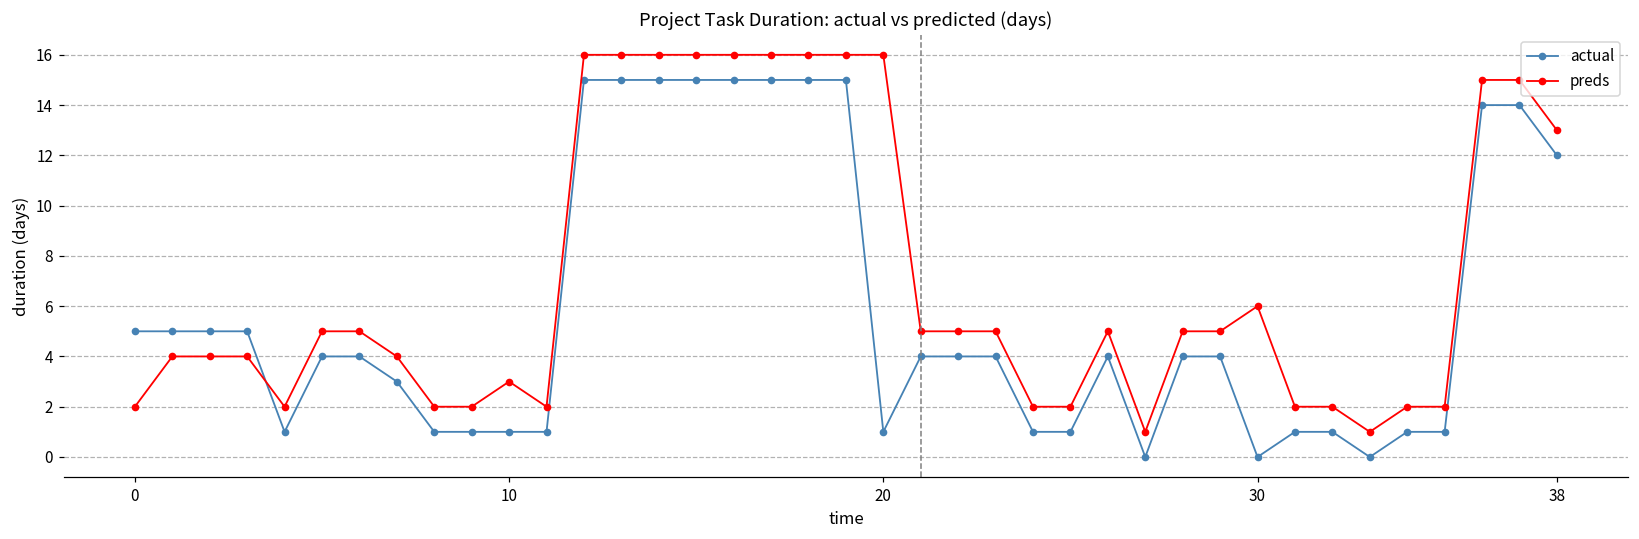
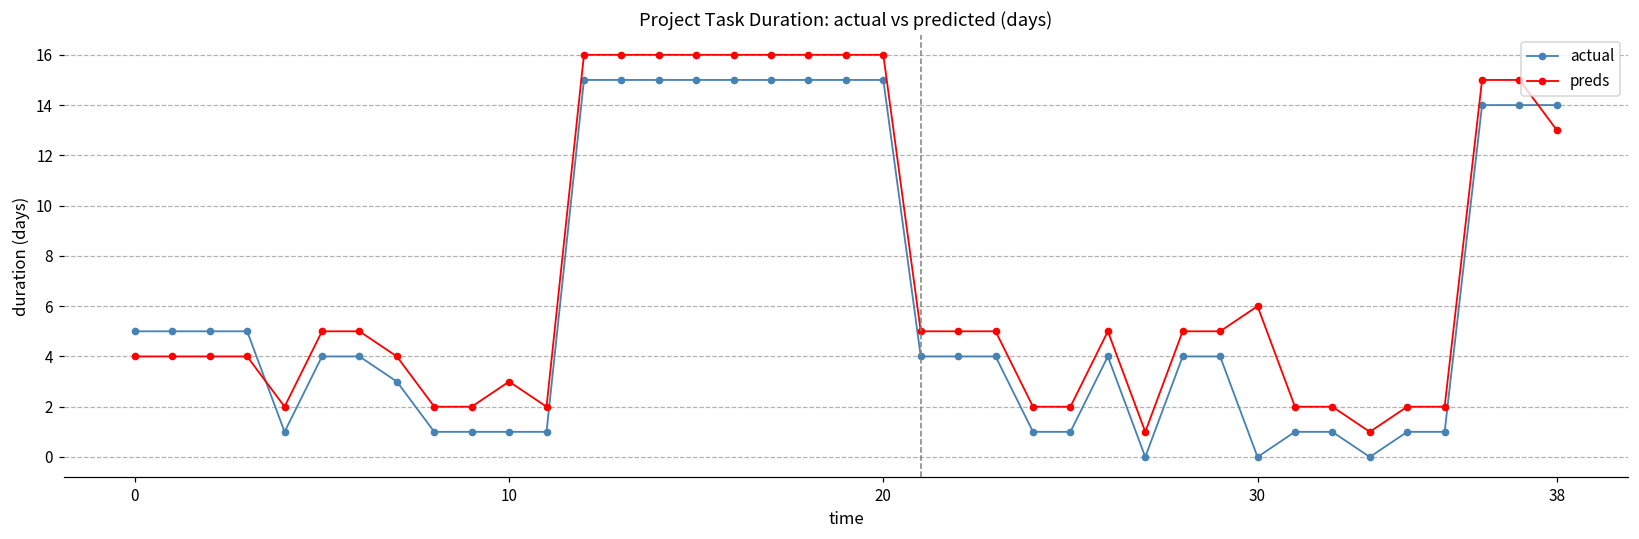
  {
    "actual": {
      "0": 5,
      "10": 1,
-     "20": 1,
+     "20": 15,
      "30": 0,
-     "38": 12
+     "38": 14
    },
    "preds": {
-     "0": 2,
+     "0": 4,
      "10": 3,
      "20": 16,
      "30": 6,
      "38": 13
    }
  }
